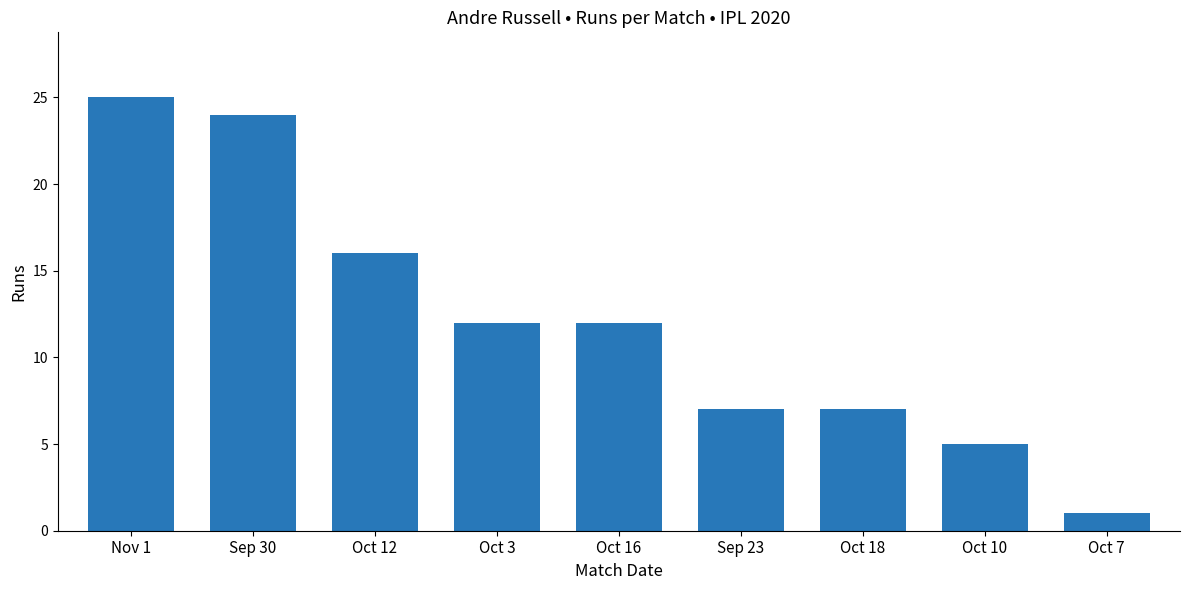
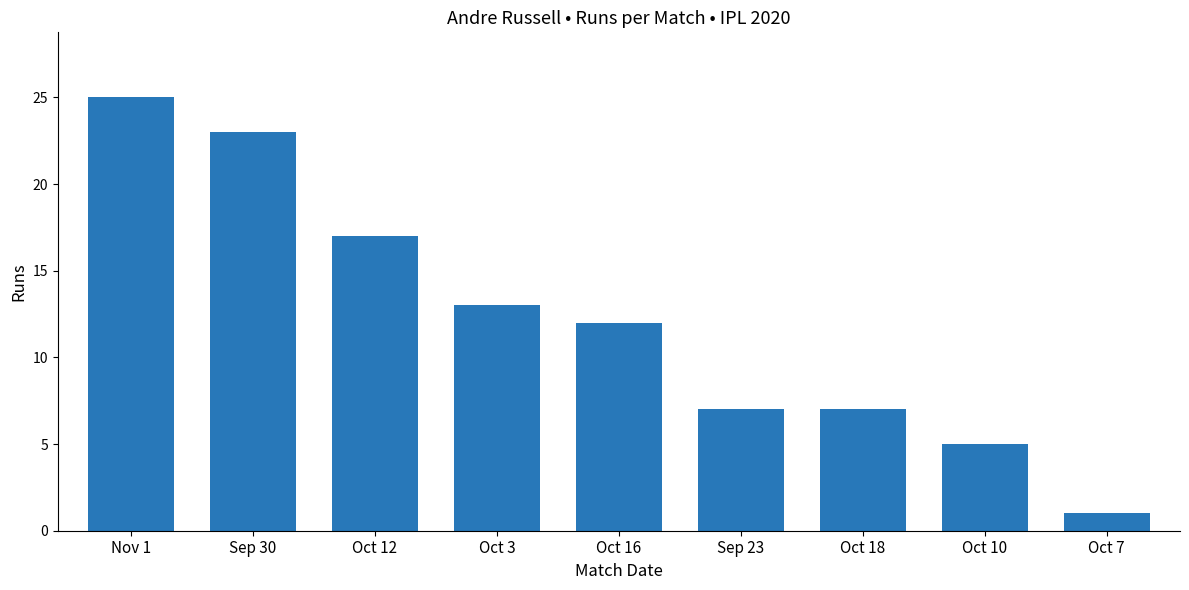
  {
    "Nov 1": 25,
-   "Sep 30": 24,
-   "Oct 12": 16,
-   "Oct 3": 12,
+   "Sep 30": 23,
+   "Oct 12": 17,
+   "Oct 3": 13,
    "Oct 16": 12,
    "Sep 23": 7,
    "Oct 18": 7,
    "Oct 10": 5,
    "Oct 7": 1
  }
